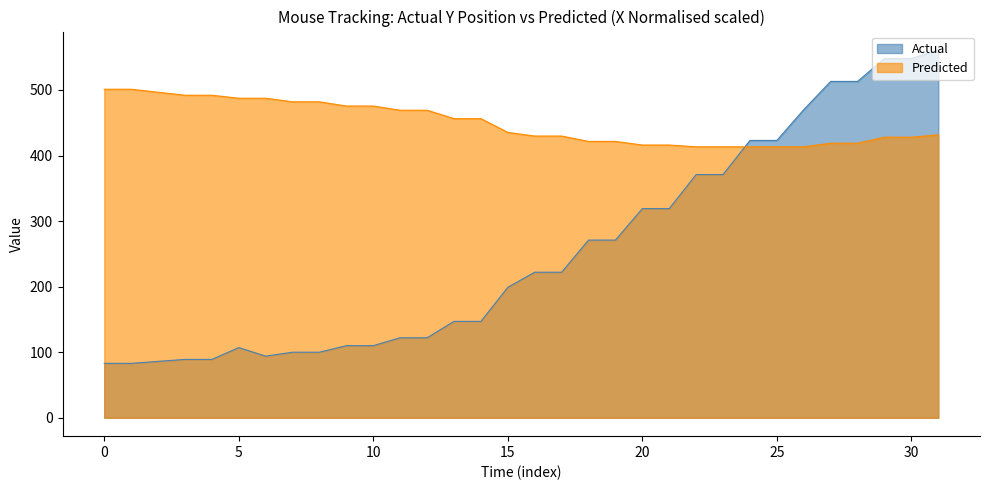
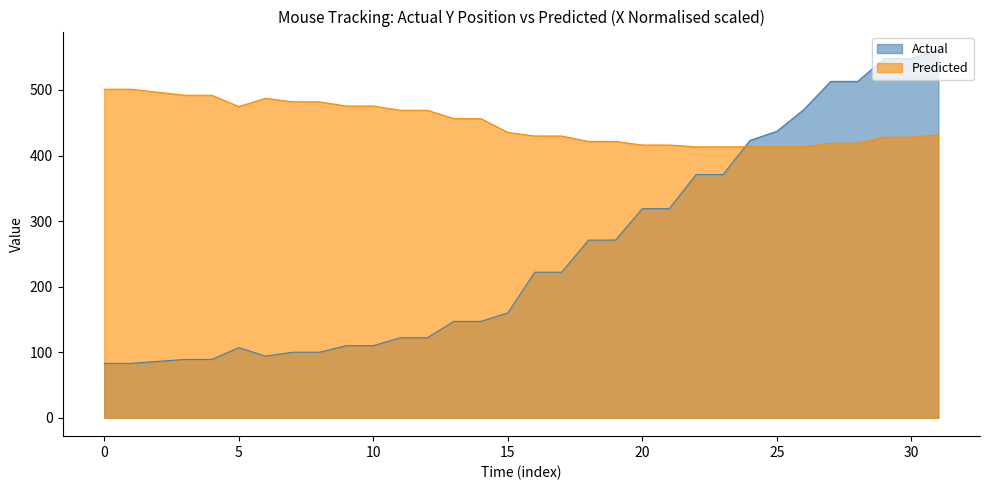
  {
    "Actual": {
      "0": 80,
      "5": 110,
      "10": 110,
-     "15": 200,
+     "15": 160,
      "20": 320,
-     "25": 420
+     "25": 440
    },
    "Predicted": {
      "0": 500,
-     "5": 490,
+     "5": 470,
      "10": 480,
      "15": 440,
      "20": 420,
      "25": 410,
      "30": 430
    }
  }
